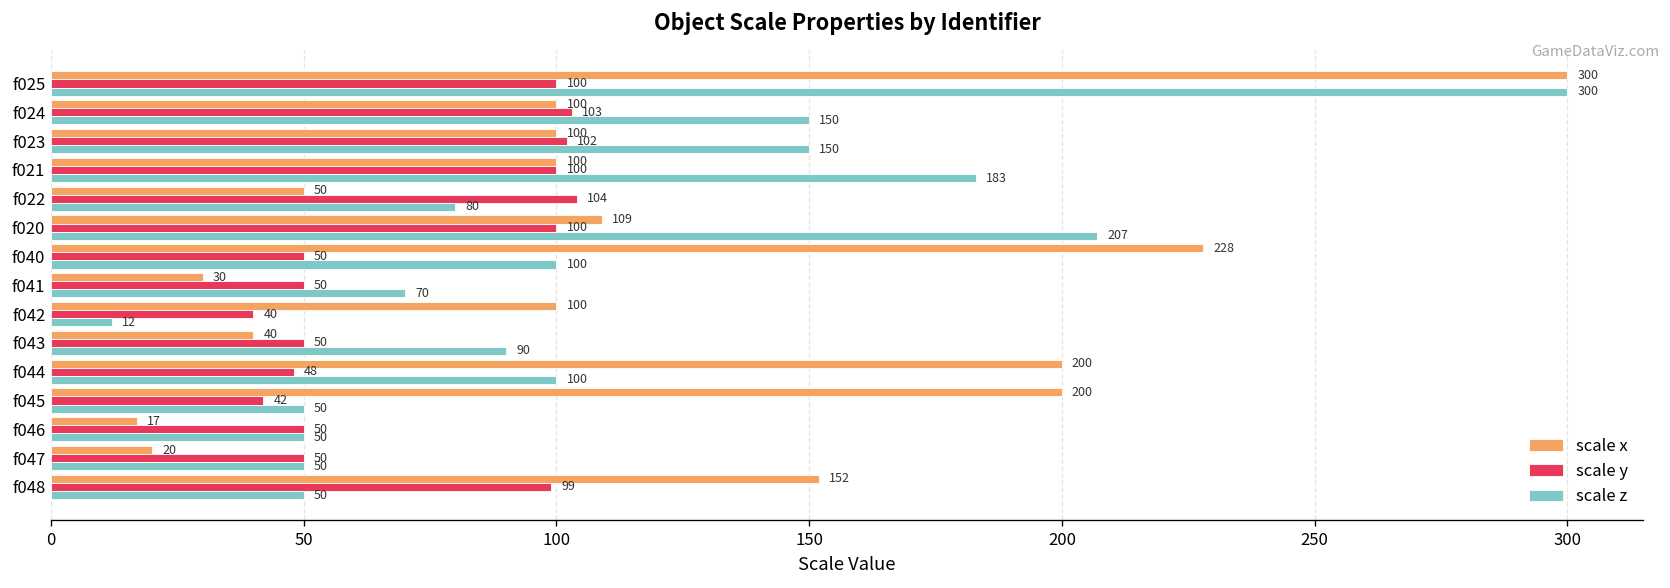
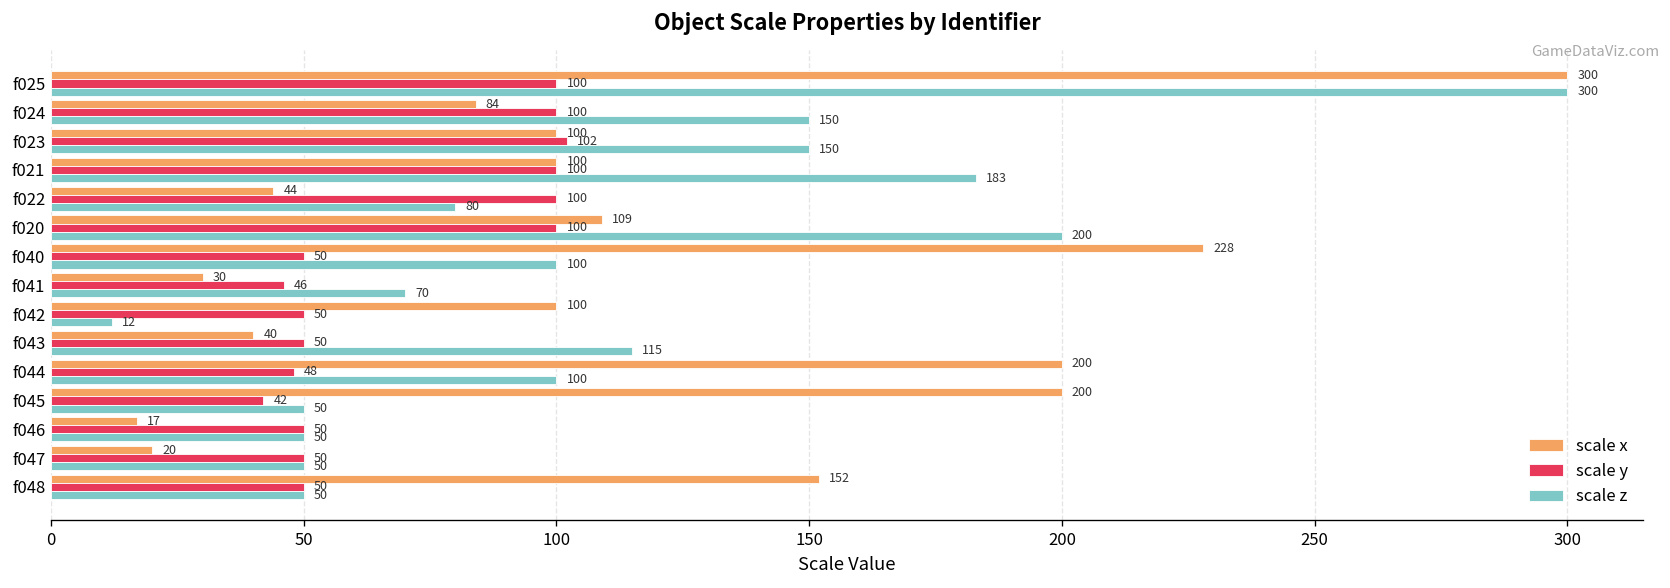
  {
    "scale x": {
      "f025": 300,
-     "f024": 100,
-     "f022": 50,
+     "f024": 84,
+     "f022": 44,
      "f020": 109,
      "f040": 228,
      "f041": 30,
      "f042": 100,
      "f043": 40,
      "f044": 200,
      "f045": 200,
      "f046": 17,
      "f047": 20,
      "f048": 152
    },
    "scale y": {
      "f025": 100,
-     "f024": 103,
-     "f022": 104,
+     "f024": 100,
+     "f022": 100,
      "f020": 100,
      "f040": 50,
-     "f041": 50,
-     "f042": 40,
+     "f041": 46,
+     "f042": 50,
      "f043": 50,
      "f044": 48,
      "f045": 42,
-     "f048": 99
+     "f048": 50
    },
    "scale z": {
      "f025": 300,
      "f024": 150,
      "f023": 150,
      "f021": 183,
      "f022": 80,
-     "f020": 207,
+     "f020": 200,
      "f040": 100,
      "f041": 70,
      "f042": 12,
-     "f043": 90,
+     "f043": 115,
      "f044": 100,
      "f045": 50,
      "f048": 50
    }
  }
